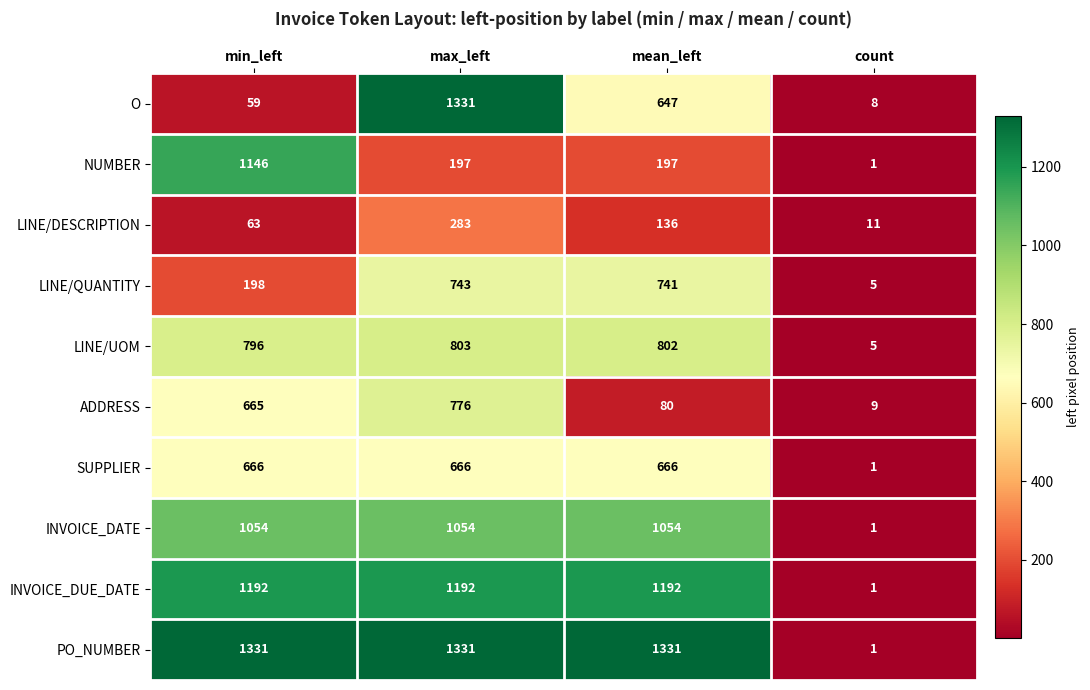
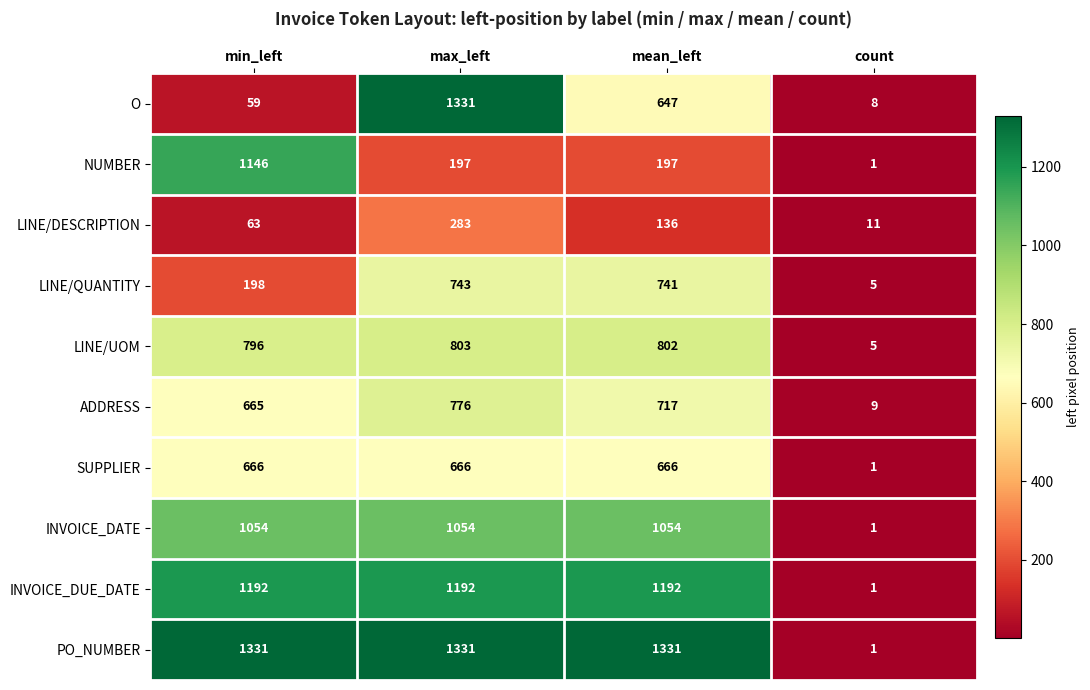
  {
    "O": {
      "min_left": 59,
      "max_left": 1331,
      "mean_left": 647,
      "count": 8
    },
    "NUMBER": {
      "min_left": 1146,
      "max_left": 197,
      "mean_left": 197,
      "count": 1
    },
    "LINE/DESCRIPTION": {
      "min_left": 63,
      "max_left": 283,
      "mean_left": 136,
      "count": 11
    },
    "LINE/QUANTITY": {
      "min_left": 198,
      "max_left": 743,
      "mean_left": 741,
      "count": 5
    },
    "LINE/UOM": {
      "min_left": 796,
      "max_left": 803,
      "mean_left": 802,
      "count": 5
    },
    "ADDRESS": {
      "min_left": 665,
      "max_left": 776,
-     "mean_left": 80,
+     "mean_left": 717,
      "count": 9
    },
    "SUPPLIER": {
      "min_left": 666,
      "max_left": 666,
      "mean_left": 666,
      "count": 1
    },
    "INVOICE_DATE": {
      "min_left": 1054,
      "max_left": 1054,
      "mean_left": 1054,
      "count": 1
    },
    "INVOICE_DUE_DATE": {
      "min_left": 1192,
      "max_left": 1192,
      "mean_left": 1192,
      "count": 1
    },
    "PO_NUMBER": {
      "min_left": 1331,
      "max_left": 1331,
      "mean_left": 1331,
      "count": 1
    }
  }
